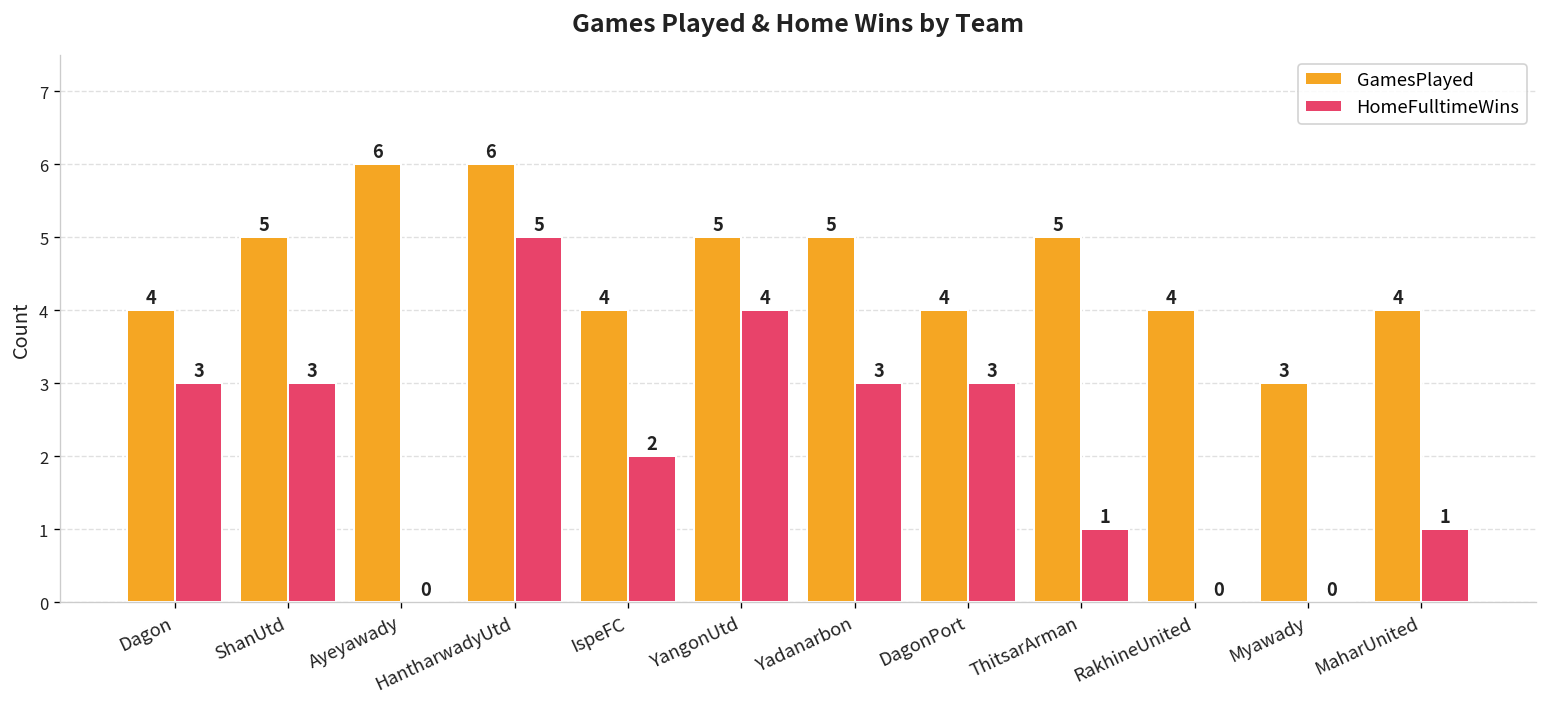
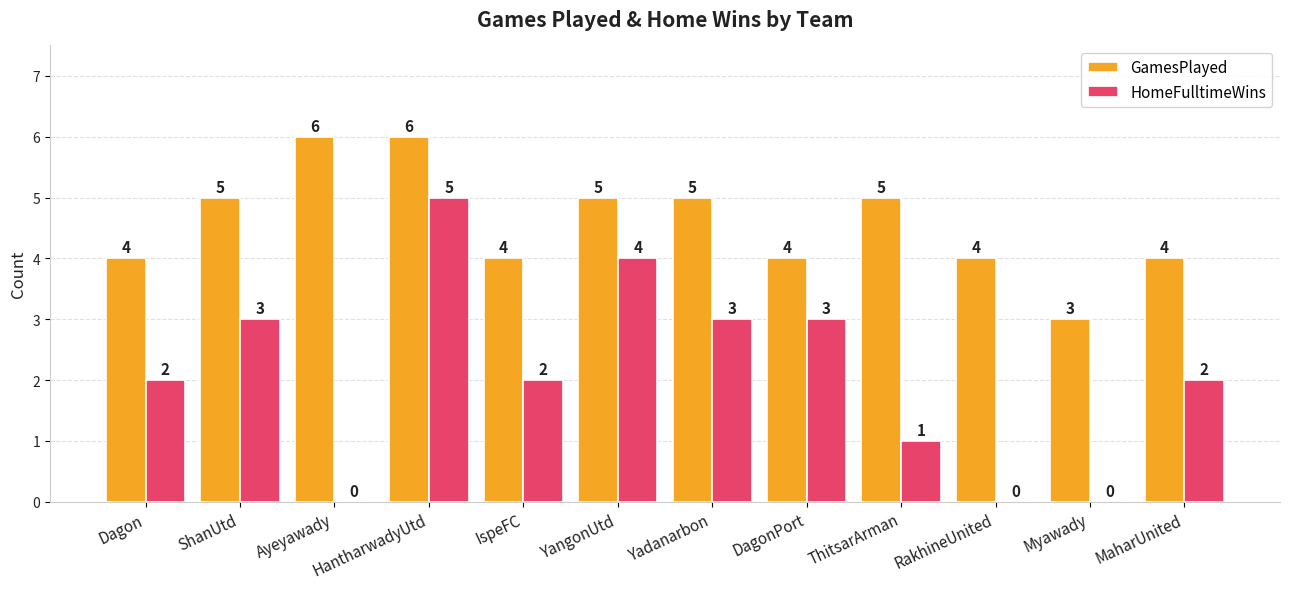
  {
    "GamesPlayed": {
      "Dagon": 4,
      "ShanUtd": 5,
      "Ayeyawady": 6,
      "HantharwadyUtd": 6,
      "IspeFC": 4,
      "YangonUtd": 5,
      "Yadanarbon": 5,
      "DagonPort": 4,
      "ThitsarArman": 5,
      "RakhineUnited": 4,
      "Myawady": 3,
      "MaharUnited": 4
    },
    "HomeFulltimeWins": {
-     "Dagon": 3,
+     "Dagon": 2,
      "ShanUtd": 3,
      "Ayeyawady": 0,
      "HantharwadyUtd": 5,
      "IspeFC": 2,
      "YangonUtd": 4,
      "Yadanarbon": 3,
      "DagonPort": 3,
      "ThitsarArman": 1,
      "RakhineUnited": 0,
      "Myawady": 0,
-     "MaharUnited": 1
+     "MaharUnited": 2
    }
  }
